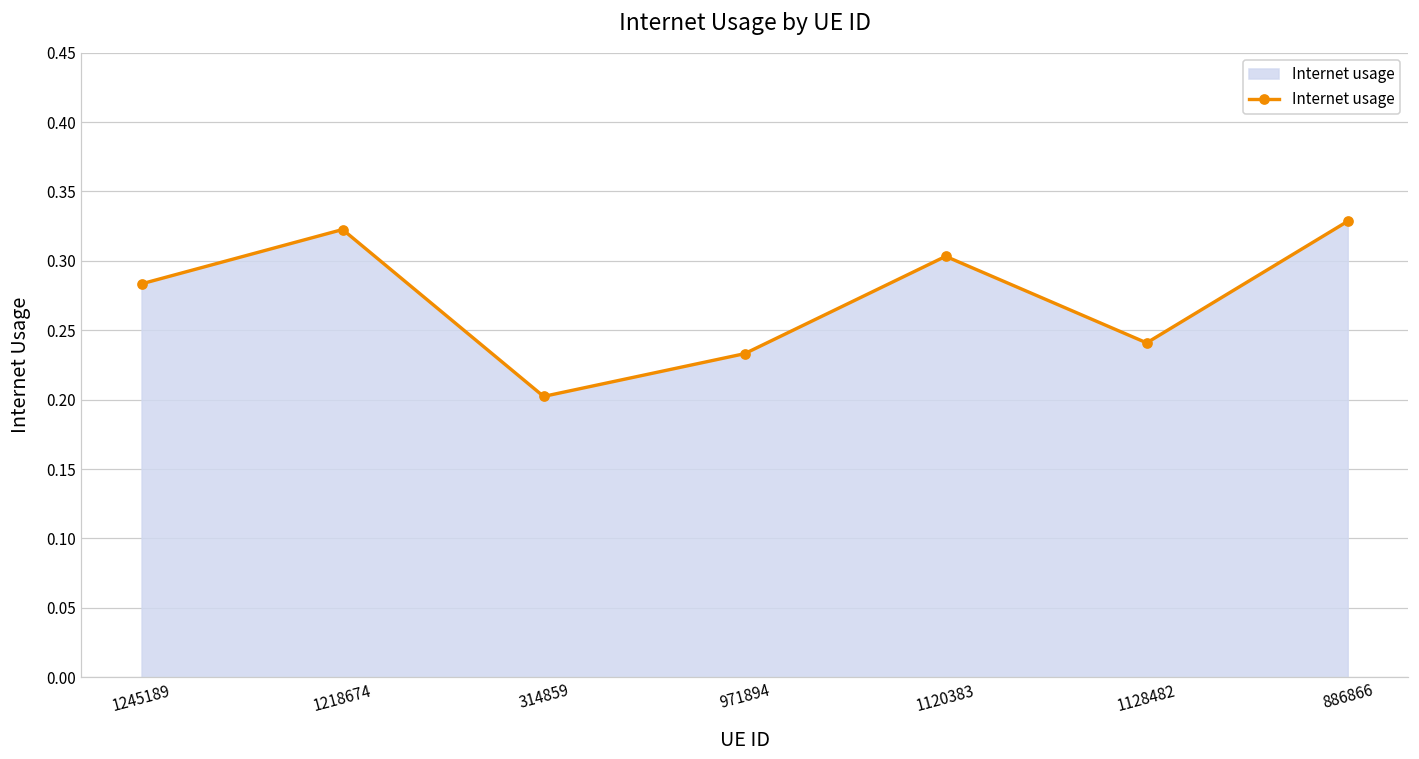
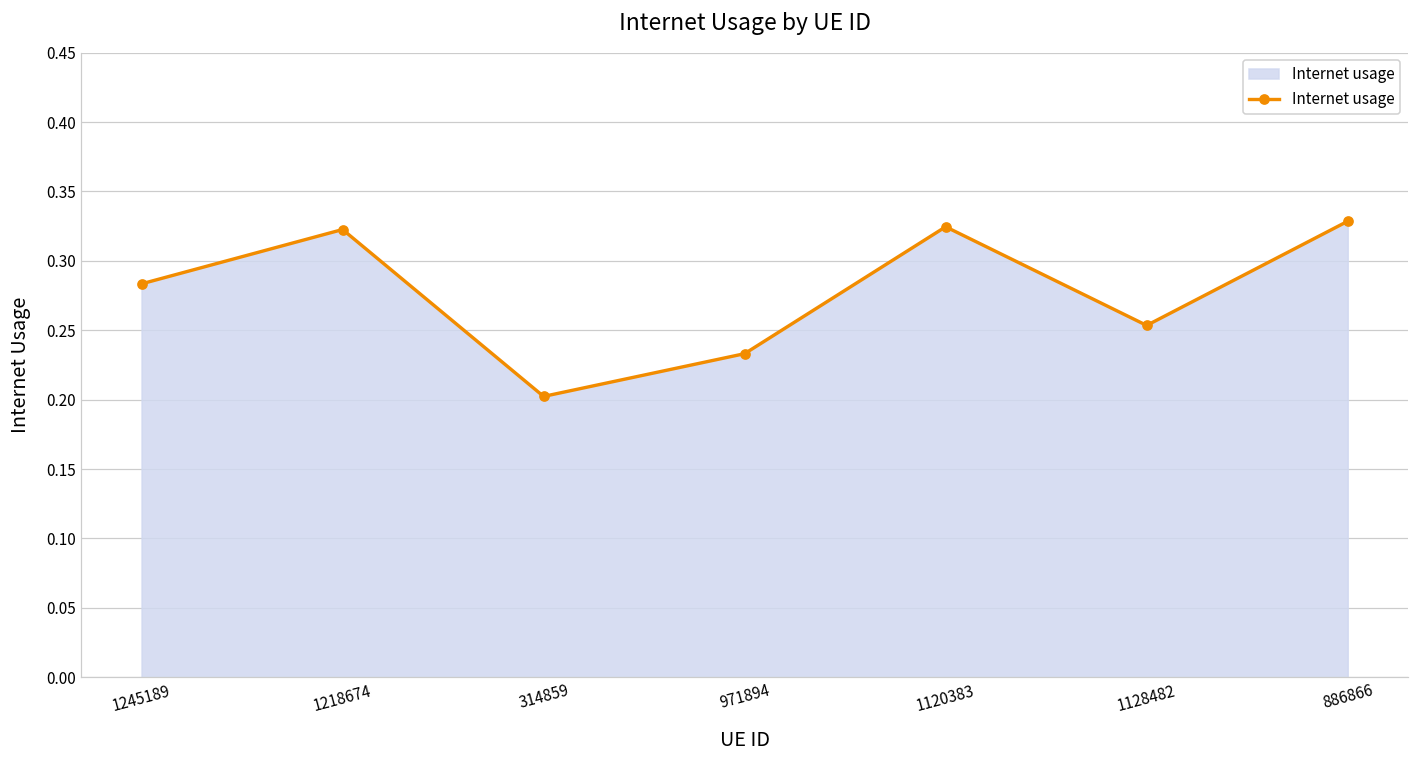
  {
    "1245189": 0.283,
    "1218674": 0.323,
    "314859": 0.202,
    "971894": 0.233,
-   "1120383": 0.303,
-   "1128482": 0.241,
+   "1120383": 0.325,
+   "1128482": 0.253,
    "886866": 0.329
  }
